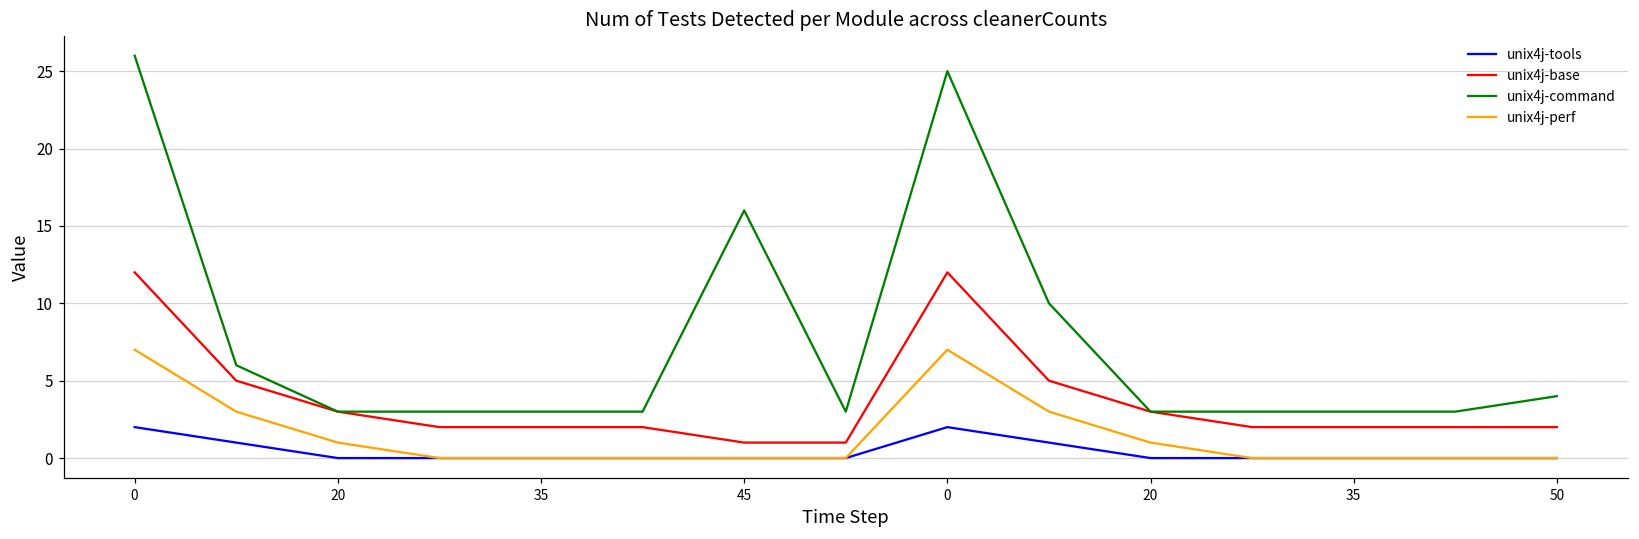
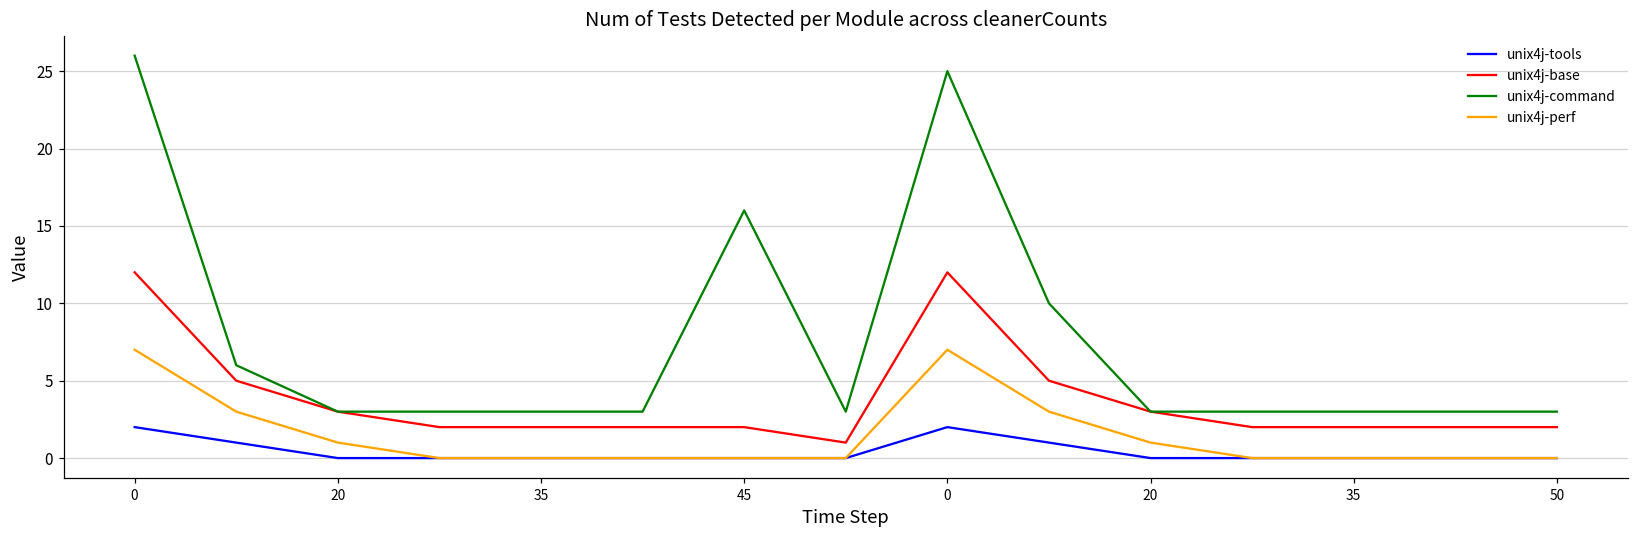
  {
    "unix4j-base": {
-     "45": 1,
+     "45": 2,
      "50": 2
    },
    "unix4j-command": {
      "45": 16,
-     "50": 4
+     "50": 3
    }
  }
